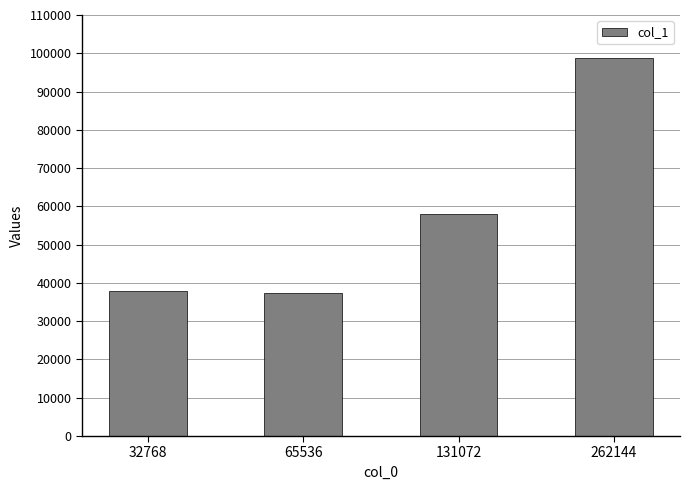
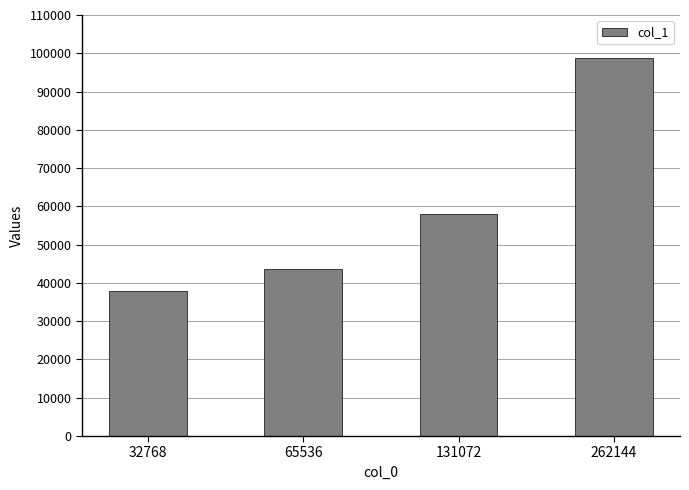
  {
    "32768": 38000,
-   "65536": 37000,
+   "65536": 44000,
    "131072": 58000,
    "262144": 99000
  }
